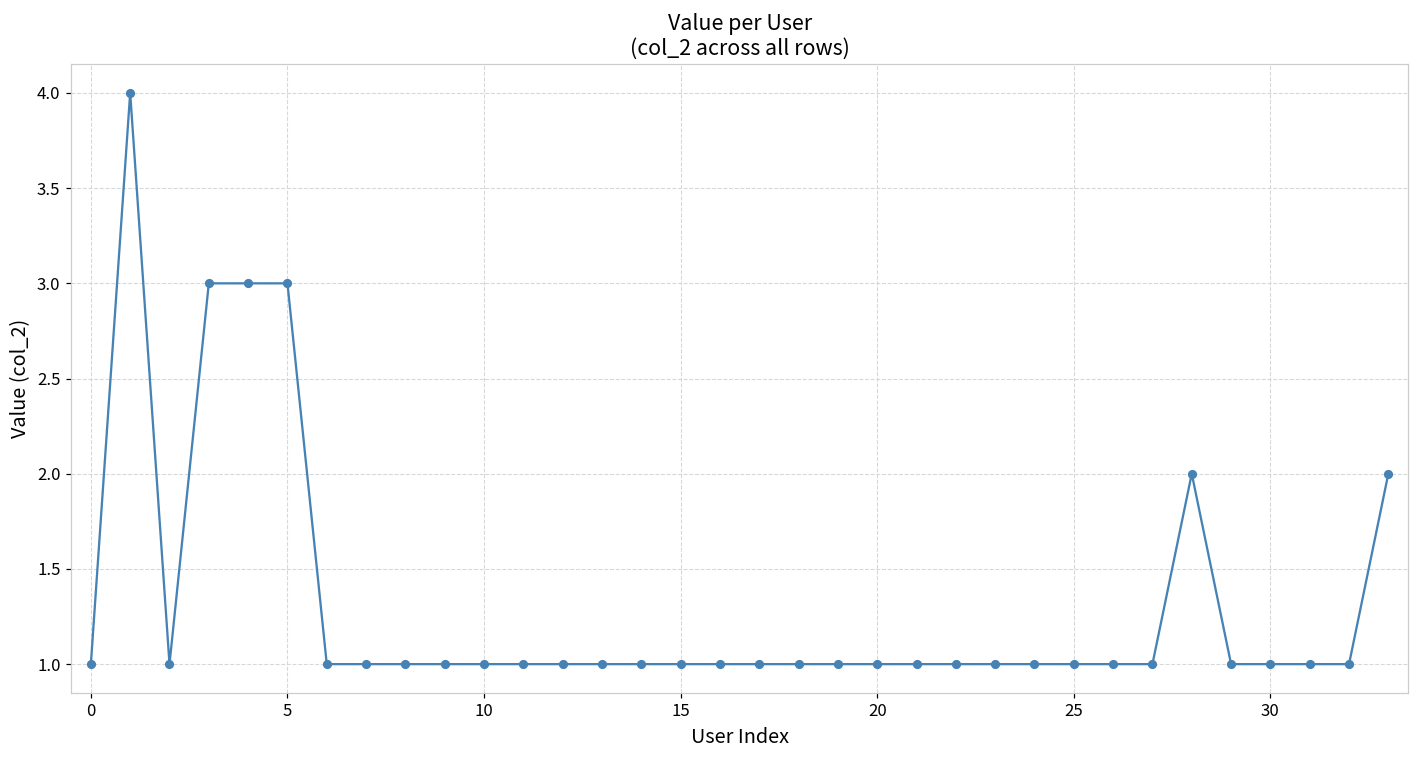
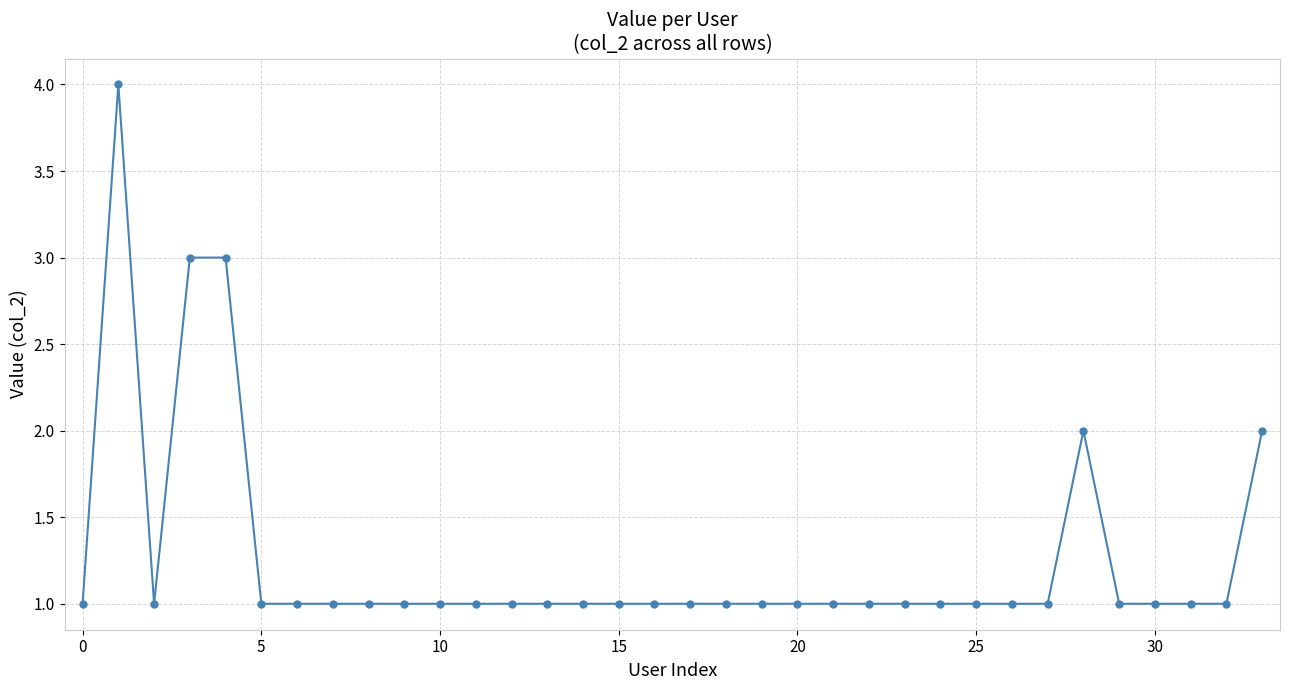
  {
    "0": 1,
-   "5": 3,
+   "5": 1,
    "10": 1,
    "15": 1,
    "20": 1,
    "25": 1,
    "30": 1
  }
